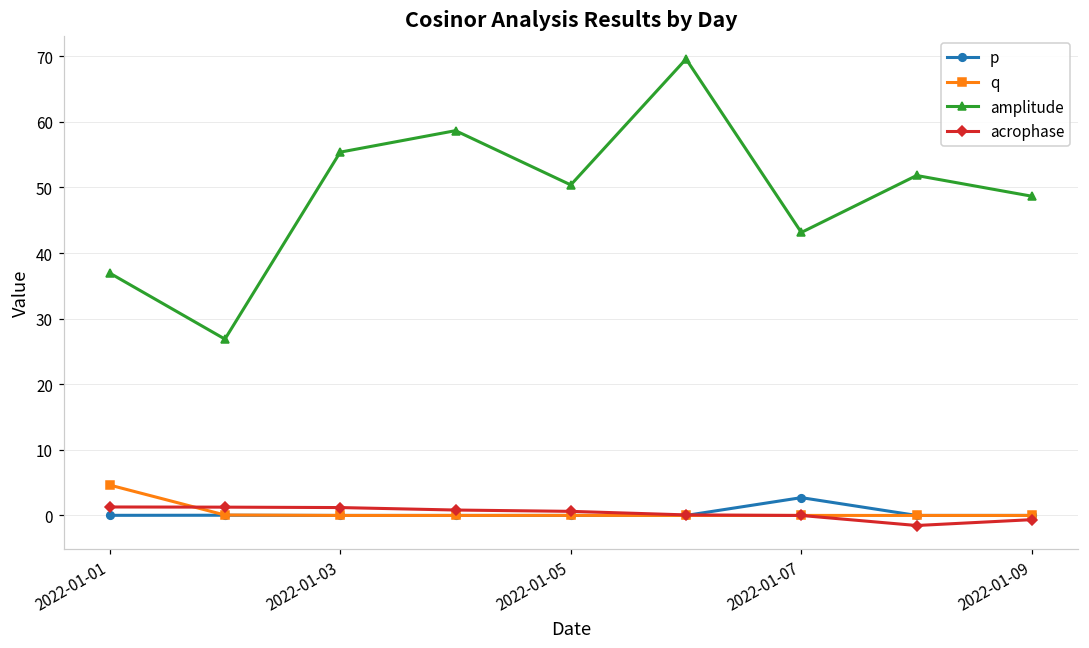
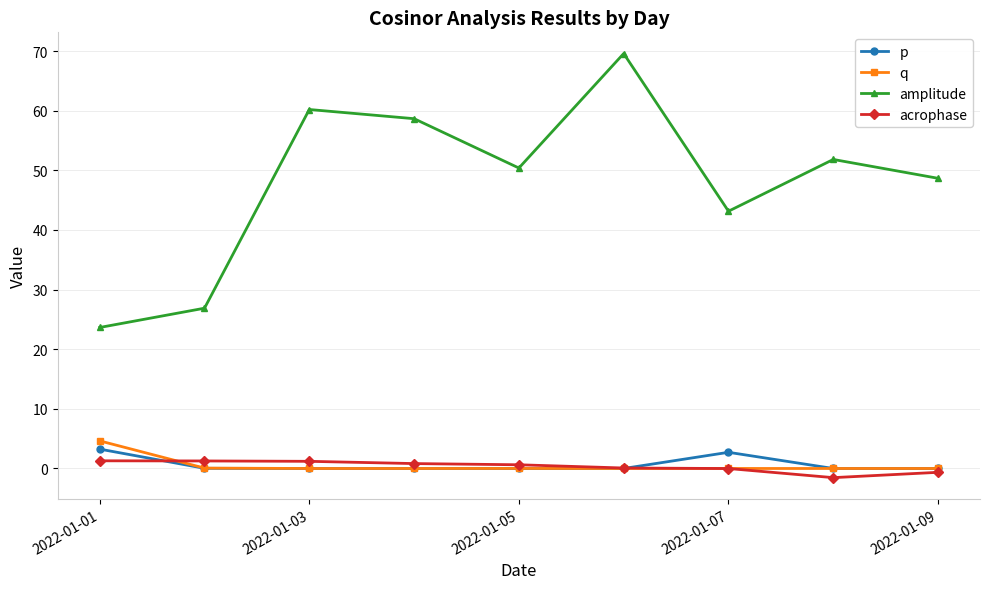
  {
    "p": {
-     "2022-01-01": 0,
+     "2022-01-01": 3,
      "2022-01-07": 3
    },
    "q": {
      "2022-01-01": 5
    },
    "amplitude": {
-     "2022-01-01": 37,
-     "2022-01-03": 55,
+     "2022-01-01": 24,
+     "2022-01-03": 60,
      "2022-01-05": 50,
      "2022-01-07": 43,
      "2022-01-09": 49
    },
    "acrophase": {
      "2022-01-01": 1,
      "2022-01-03": 1,
      "2022-01-05": 1,
      "2022-01-09": -1
    }
  }
